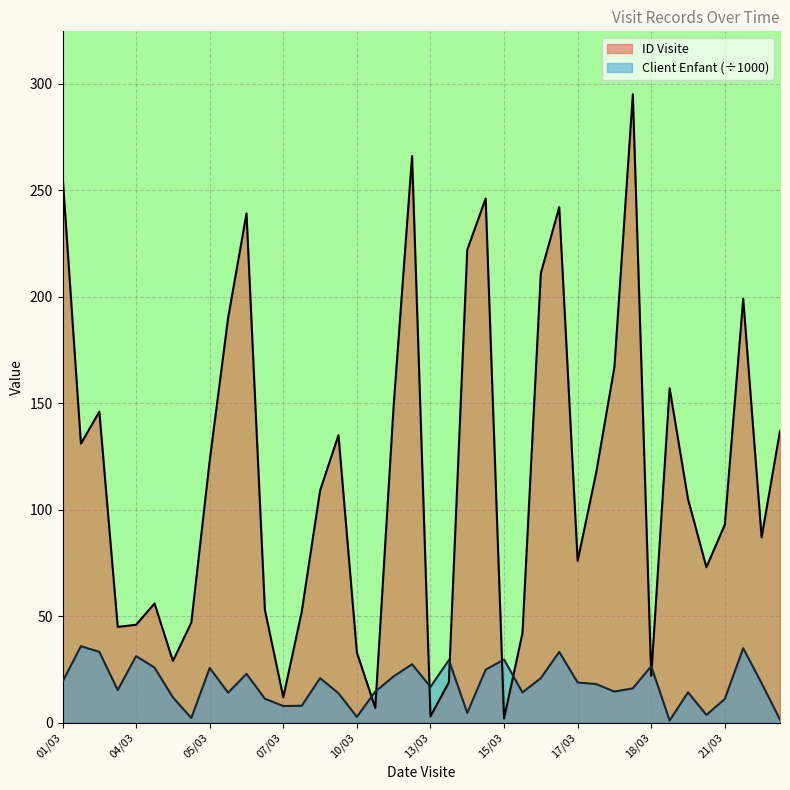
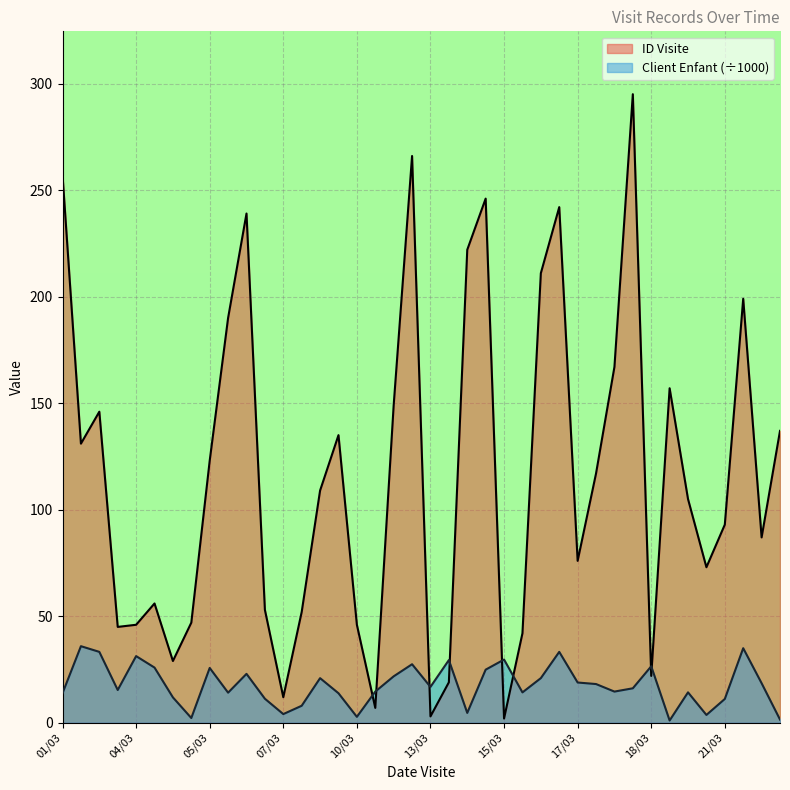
  {
    "ID Visite": {
      "01/03": 257,
      "07/03": 12,
-     "10/03": 33,
+     "10/03": 46,
      "15/03": 2
    },
    "Client Enfant (÷1000)": {
-     "01/03": 19,
-     "07/03": 8,
+     "01/03": 14,
+     "07/03": 4,
      "10/03": 3,
      "15/03": 30
    }
  }
